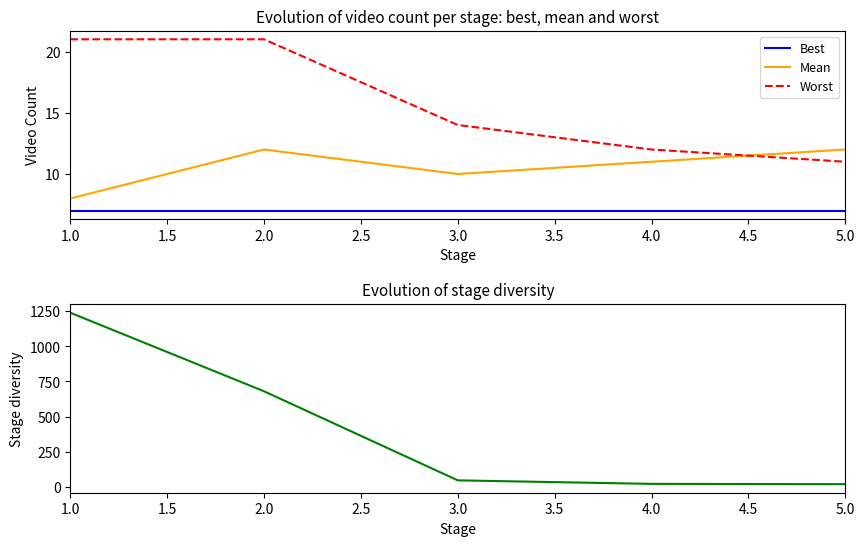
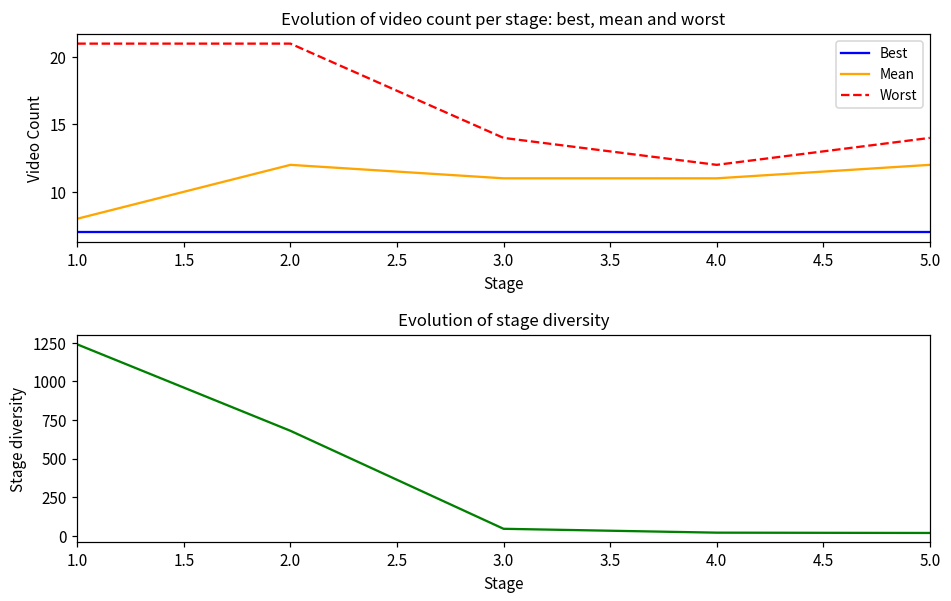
  {
    "Evolution of video count per stage: best, mean and worst": {
      "Best": {
        "1.0": 7,
        "2.0": 7,
        "3.0": 7,
        "4.0": 7,
        "5.0": 7
      },
      "Mean": {
        "1.0": 8,
        "2.0": 12,
-       "3.0": 10,
+       "3.0": 11,
        "4.0": 11,
        "5.0": 12
      },
      "Worst": {
        "1.0": 21,
        "2.0": 21,
        "3.0": 14,
        "4.0": 12,
-       "5.0": 11
+       "5.0": 14
      }
    },
    "Evolution of stage diversity": {
      "1.0": 1240,
      "2.0": 680,
      "3.0": 50,
      "4.0": 20,
      "5.0": 20
    }
  }
